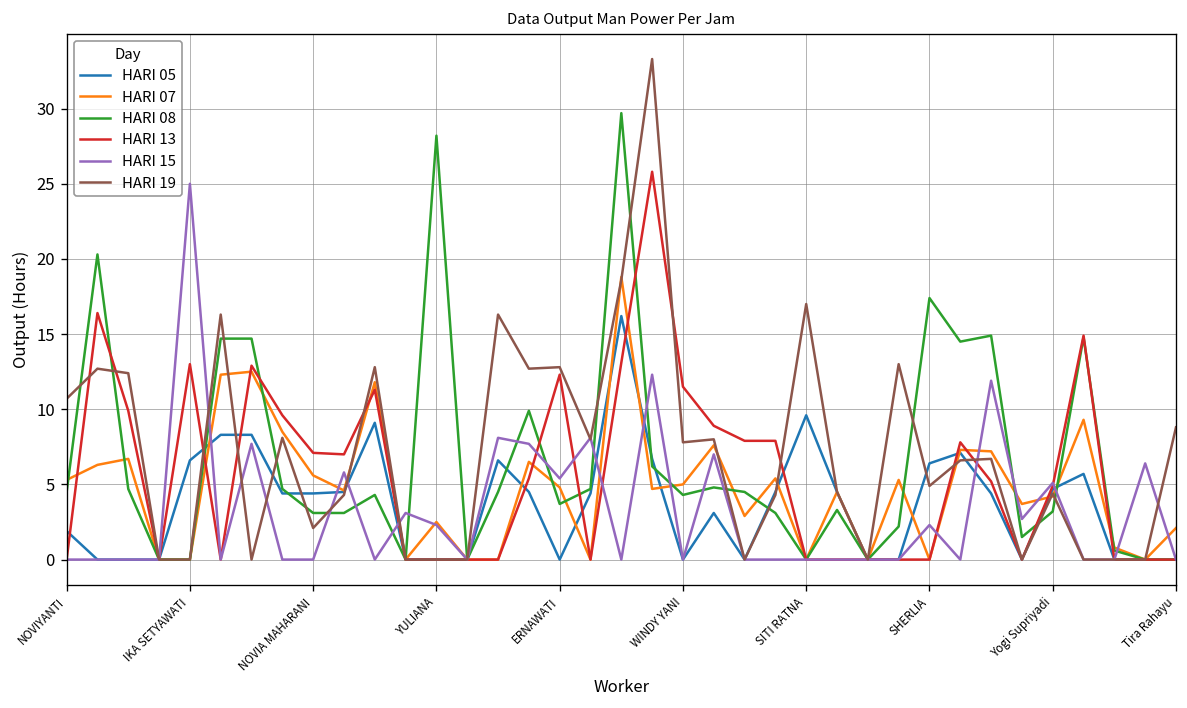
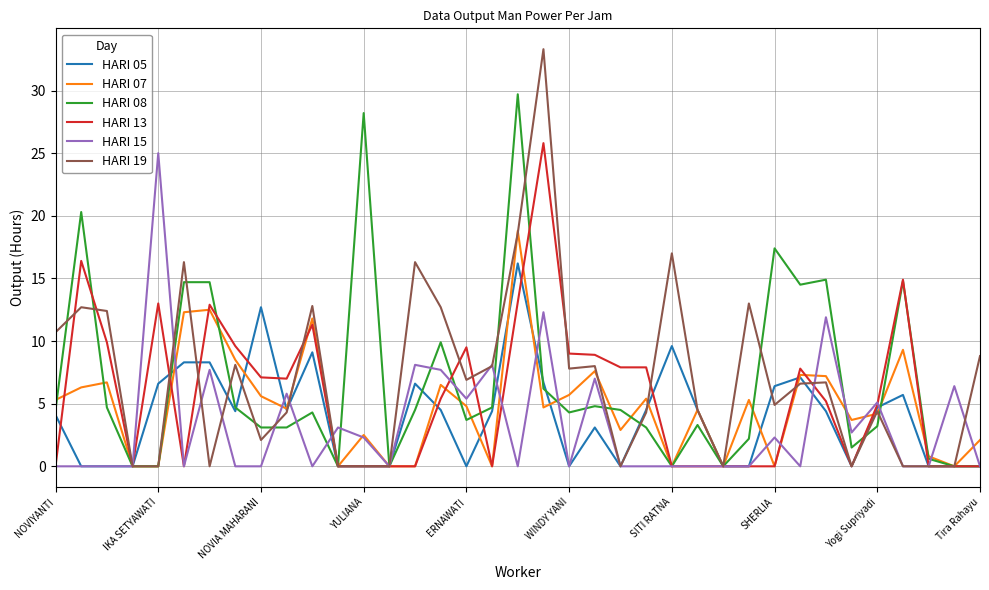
  {
    "HARI 05": {
-     "NOVIYANTI": 1.9,
+     "NOVIYANTI": 4.1,
      "IKA SETYAWATI": 6.6,
-     "NOVIA MAHARANI": 4.4,
+     "NOVIA MAHARANI": 12.7,
      "ERNAWATI": 0.0,
      "SITI RATNA": 9.6,
      "SHERLIA": 6.4
    },
    "HARI 07": {
      "NOVIYANTI": 5.3,
      "NOVIA MAHARANI": 5.6,
      "ERNAWATI": 4.8,
-     "WINDY YANI": 5.0,
+     "WINDY YANI": 5.7,
      "Tira Rahayu": 2.1
    },
    "HARI 08": {
      "NOVIYANTI": 4.5,
      "NOVIA MAHARANI": 3.1,
      "YULIANA": 28.2,
      "ERNAWATI": 3.7,
      "WINDY YANI": 4.3,
      "SHERLIA": 17.4,
      "Yogi Supriyadi": 3.2
    },
    "HARI 13": {
      "IKA SETYAWATI": 13.0,
      "NOVIA MAHARANI": 7.1,
-     "ERNAWATI": 12.3,
-     "WINDY YANI": 11.5
+     "ERNAWATI": 9.5,
+     "WINDY YANI": 9.0
    },
    "HARI 15": {
      "IKA SETYAWATI": 25.0,
      "NOVIA MAHARANI": 0.0,
      "ERNAWATI": 5.4,
      "SHERLIA": 2.3
    },
    "HARI 19": {
      "NOVIYANTI": 10.7,
      "NOVIA MAHARANI": 2.1,
-     "ERNAWATI": 12.8,
+     "ERNAWATI": 6.9,
      "WINDY YANI": 7.8,
      "SITI RATNA": 17.0,
      "SHERLIA": 4.9,
      "Tira Rahayu": 8.8
    }
  }
